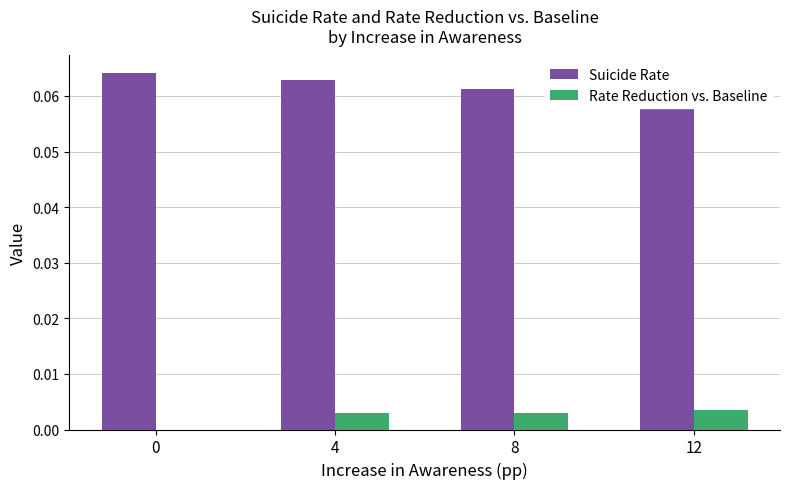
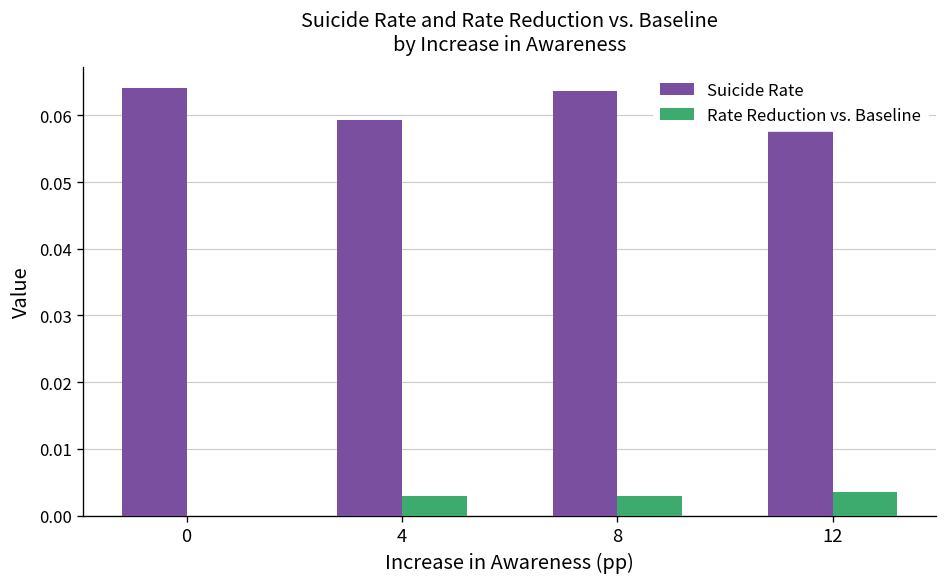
  {
    "Suicide Rate": {
      "0": 0.064,
-     "4": 0.063,
-     "8": 0.061
+     "4": 0.059,
+     "8": 0.064
    },
    "Rate Reduction vs. Baseline": {
      "0": 0.000,
      "4": 0.003,
      "8": 0.003,
      "12": 0.004
    }
  }
